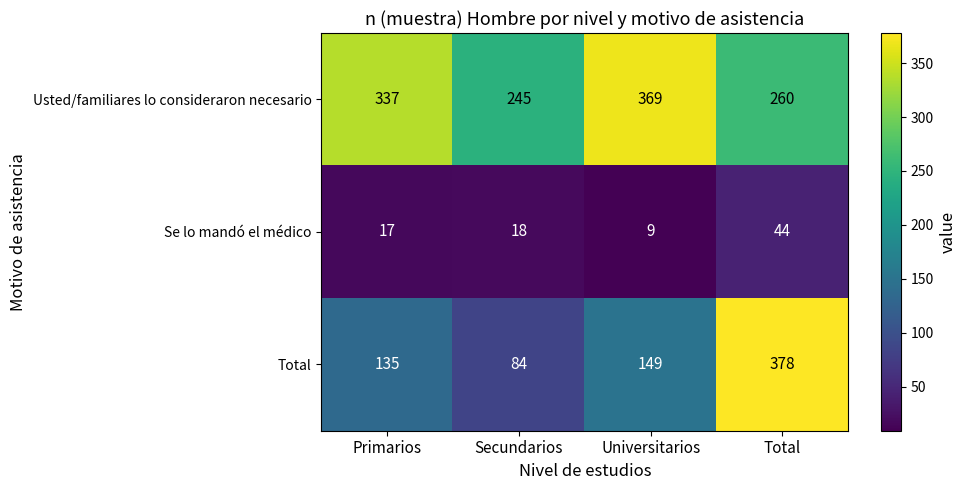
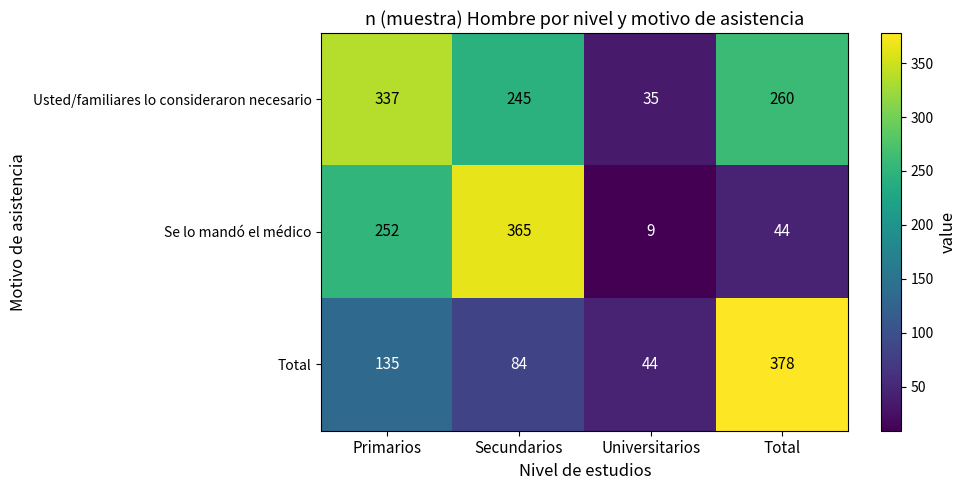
  {
    "Usted/familiares lo consideraron necesario": {
      "Primarios": 337,
      "Secundarios": 245,
-     "Universitarios": 369,
+     "Universitarios": 35,
      "Total": 260
    },
    "Se lo mandó el médico": {
-     "Primarios": 17,
-     "Secundarios": 18,
+     "Primarios": 252,
+     "Secundarios": 365,
      "Universitarios": 9,
      "Total": 44
    },
    "Total": {
      "Primarios": 135,
      "Secundarios": 84,
-     "Universitarios": 149,
+     "Universitarios": 44,
      "Total": 378
    }
  }
